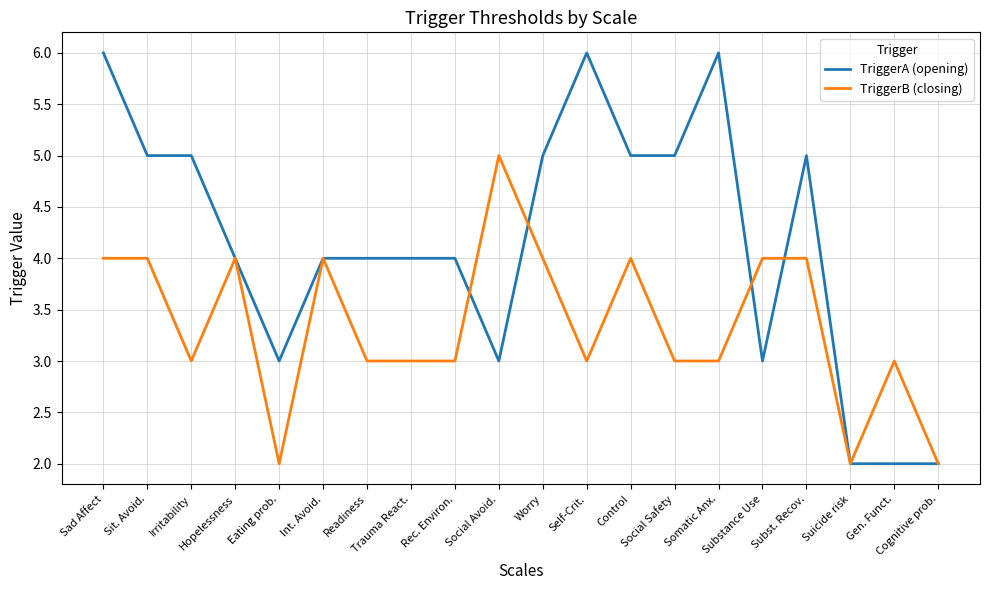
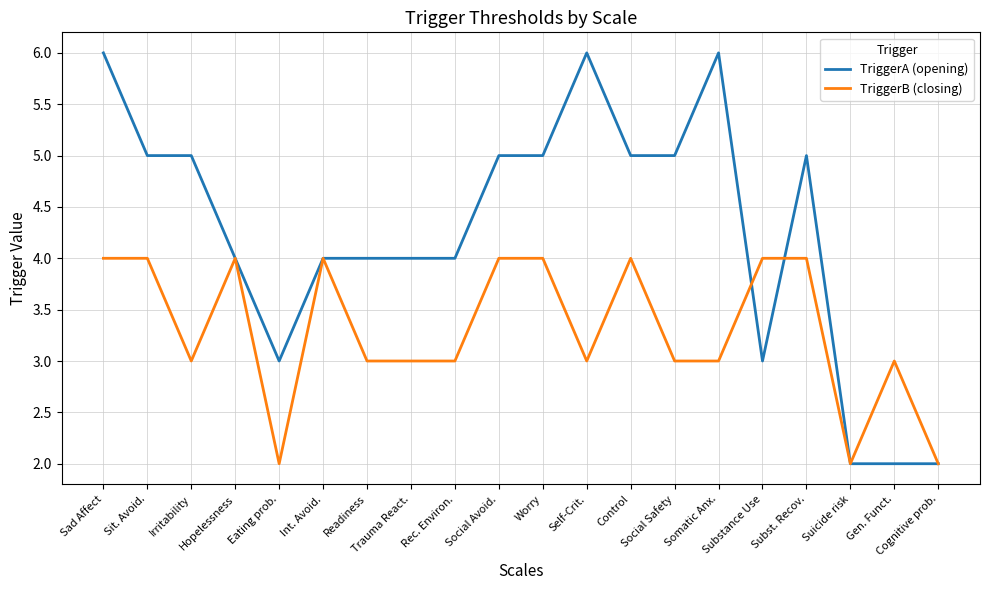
  {
    "TriggerA (opening)": {
      "Sad Affect": 6,
      "Sit. Avoid.": 5,
      "Irritability": 5,
      "Eating prob.": 3,
      "Readiness": 4,
      "Trauma React.": 4,
      "Rec. Environ.": 4,
-     "Social Avoid.": 3,
+     "Social Avoid.": 5,
      "Worry": 5,
      "Self-Crit.": 6,
      "Control": 5,
      "Social Safety": 5,
      "Somatic Anx.": 6,
      "Substance Use": 3,
      "Subst. Recov.": 5,
      "Gen. Funct.": 2
    },
    "TriggerB (closing)": {
      "Sad Affect": 4,
      "Sit. Avoid.": 4,
      "Irritability": 3,
      "Eating prob.": 2,
      "Readiness": 3,
      "Trauma React.": 3,
      "Rec. Environ.": 3,
-     "Social Avoid.": 5,
+     "Social Avoid.": 4,
      "Worry": 4,
      "Self-Crit.": 3,
      "Control": 4,
      "Social Safety": 3,
      "Somatic Anx.": 3,
      "Substance Use": 4,
      "Subst. Recov.": 4,
      "Gen. Funct.": 3
    }
  }
